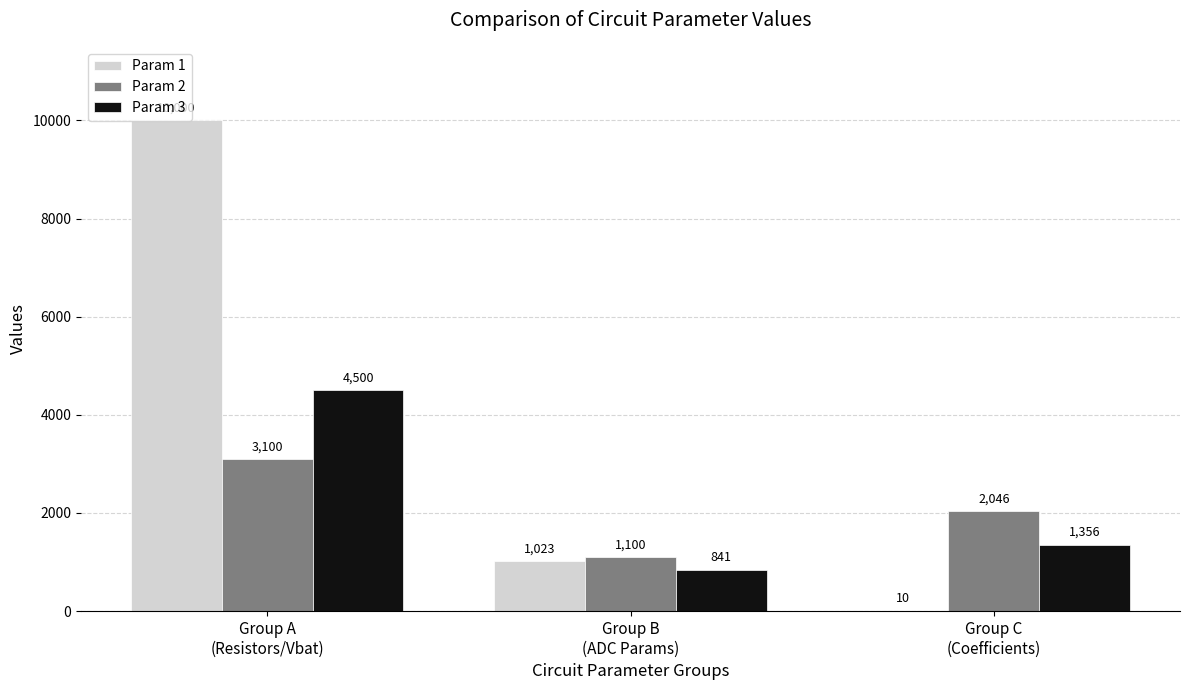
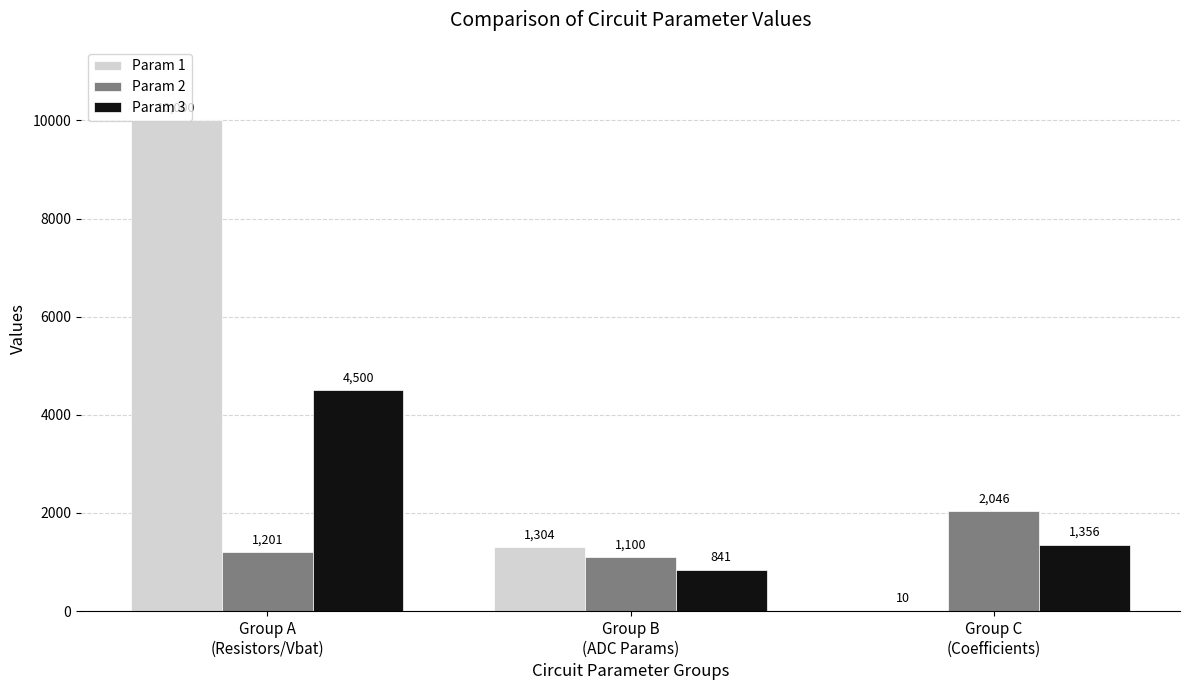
  {
    "Param 1": {
-     "Group B (ADC Params)": "1,023",
+     "Group B (ADC Params)": "1,304",
      "Group C (Coefficients)": "10"
    },
    "Param 2": {
-     "Group A (Resistors/Vbat)": "3,100",
+     "Group A (Resistors/Vbat)": "1,201",
      "Group B (ADC Params)": "1,100",
      "Group C (Coefficients)": "2,046"
    },
    "Param 3": {
      "Group A (Resistors/Vbat)": "4,500",
      "Group B (ADC Params)": "841",
      "Group C (Coefficients)": "1,356"
    }
  }
